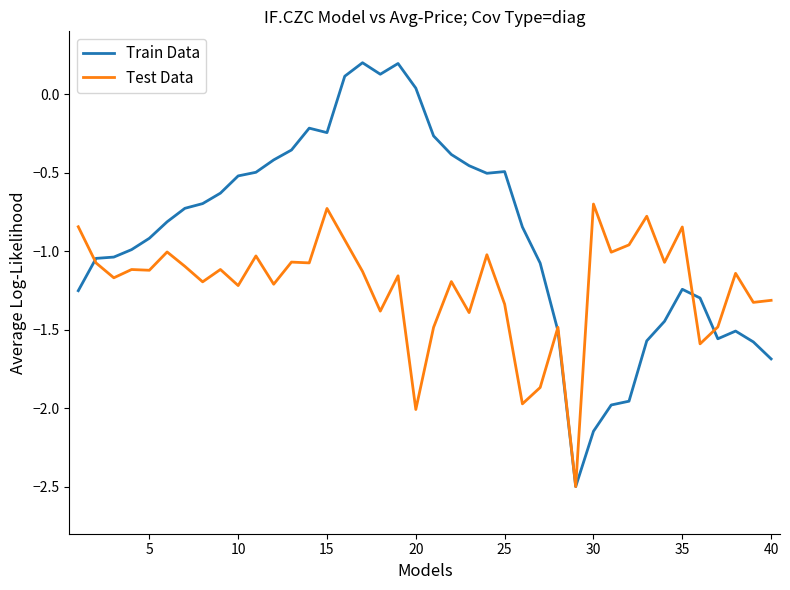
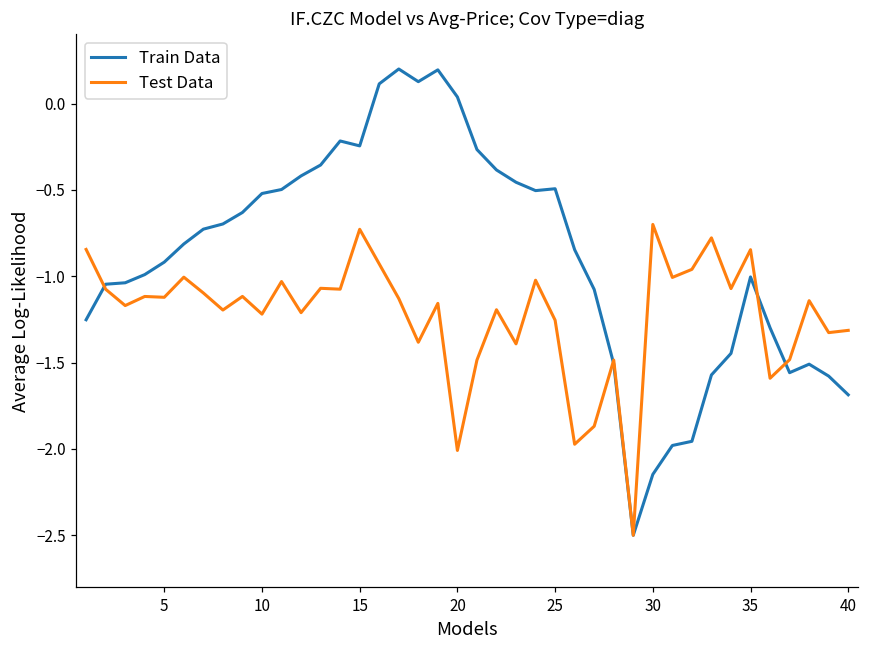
  {
    "Train Data": {
      "5": -0.92,
      "10": -0.52,
      "15": -0.25,
      "20": 0.04,
      "25": -0.49,
      "30": -2.15,
-     "35": -1.24,
+     "35": -1.00,
      "40": -1.69
    },
    "Test Data": {
      "5": -1.12,
      "10": -1.22,
      "15": -0.73,
      "20": -2.01,
-     "25": -1.34,
+     "25": -1.25,
      "30": -0.70,
      "35": -0.85,
      "40": -1.31
    }
  }
